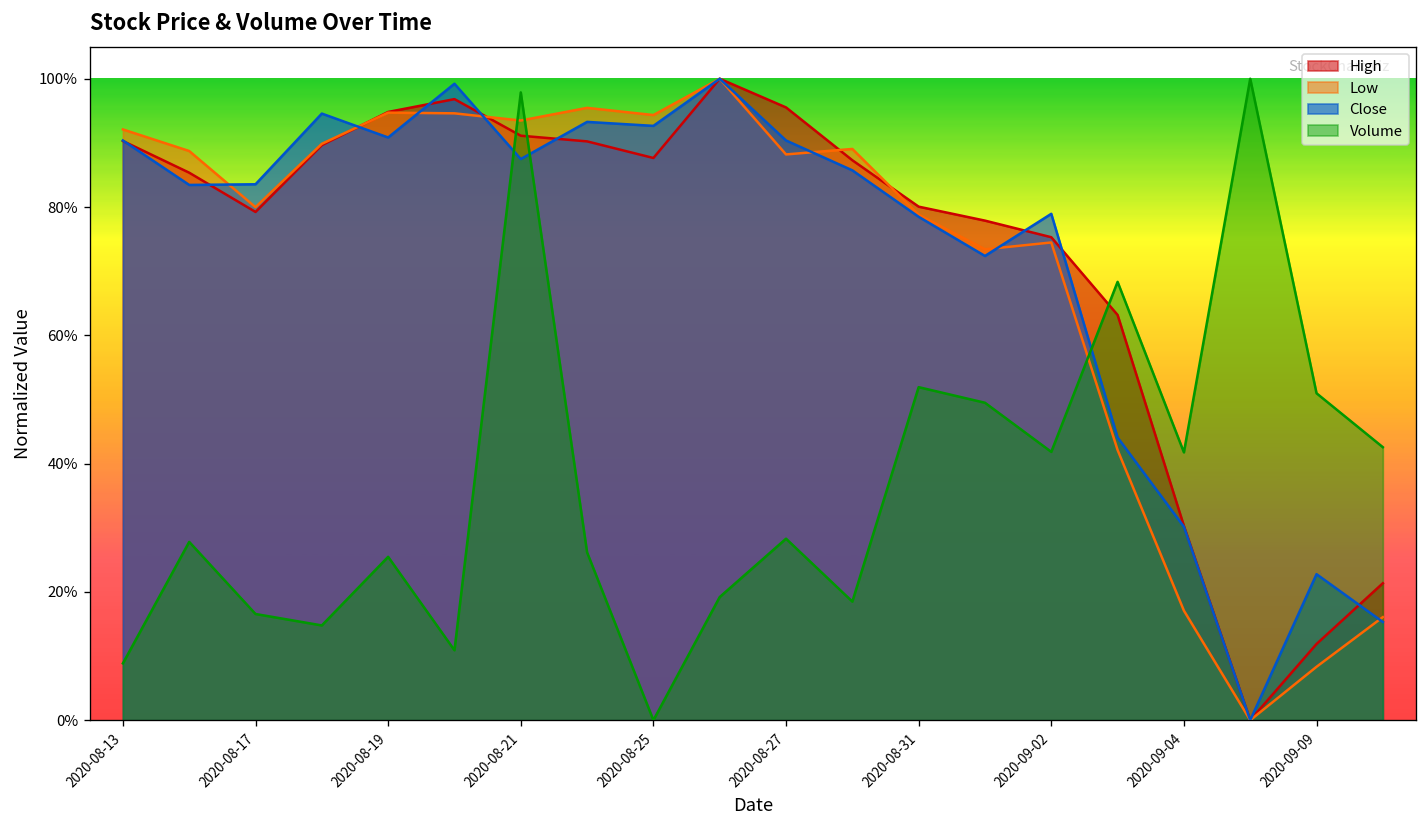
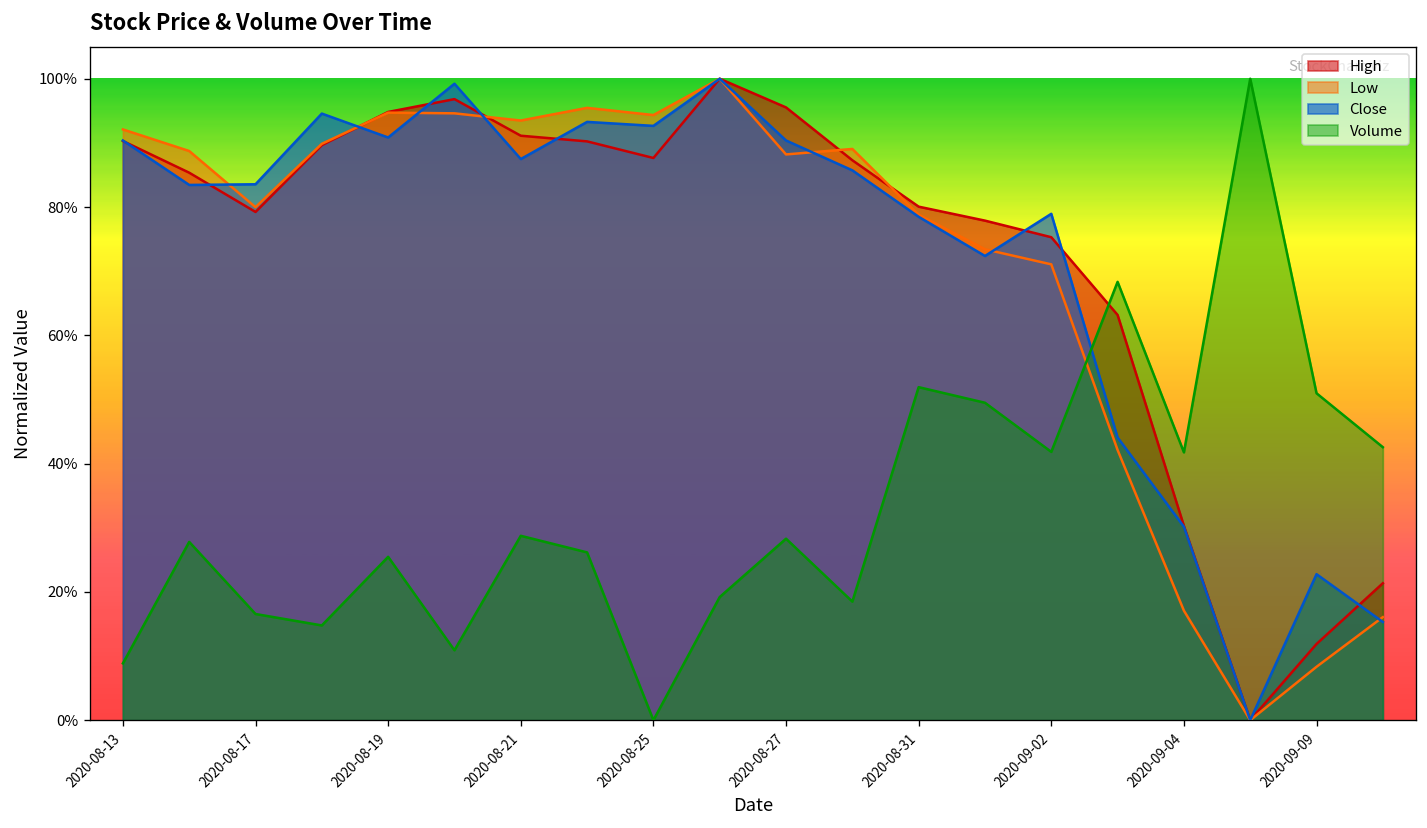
  {
    "High": {
      "2020-08-17": "79%",
      "2020-08-21": "91%",
      "2020-08-25": "88%",
      "2020-08-27": "96%",
      "2020-08-31": "80%",
      "2020-09-02": "75%",
      "2020-09-09": "12%"
    },
    "Low": {
      "2020-08-13": "92%",
      "2020-08-17": "80%",
      "2020-08-21": "93%",
      "2020-08-25": "94%",
      "2020-08-27": "88%",
-     "2020-09-02": "74%",
+     "2020-09-02": "71%",
      "2020-09-04": "17%",
      "2020-09-09": "8%"
    },
    "Close": {
      "2020-08-17": "84%",
      "2020-08-19": "91%",
      "2020-08-21": "87%",
      "2020-08-25": "93%",
      "2020-08-27": "90%",
      "2020-09-02": "79%",
      "2020-09-09": "23%"
    },
    "Volume": {
      "2020-08-13": "9%",
      "2020-08-17": "17%",
      "2020-08-19": "25%",
-     "2020-08-21": "98%",
+     "2020-08-21": "29%",
      "2020-08-25": "0%",
      "2020-08-27": "28%",
      "2020-08-31": "52%",
      "2020-09-02": "42%",
      "2020-09-04": "42%",
      "2020-09-09": "51%"
    }
  }
